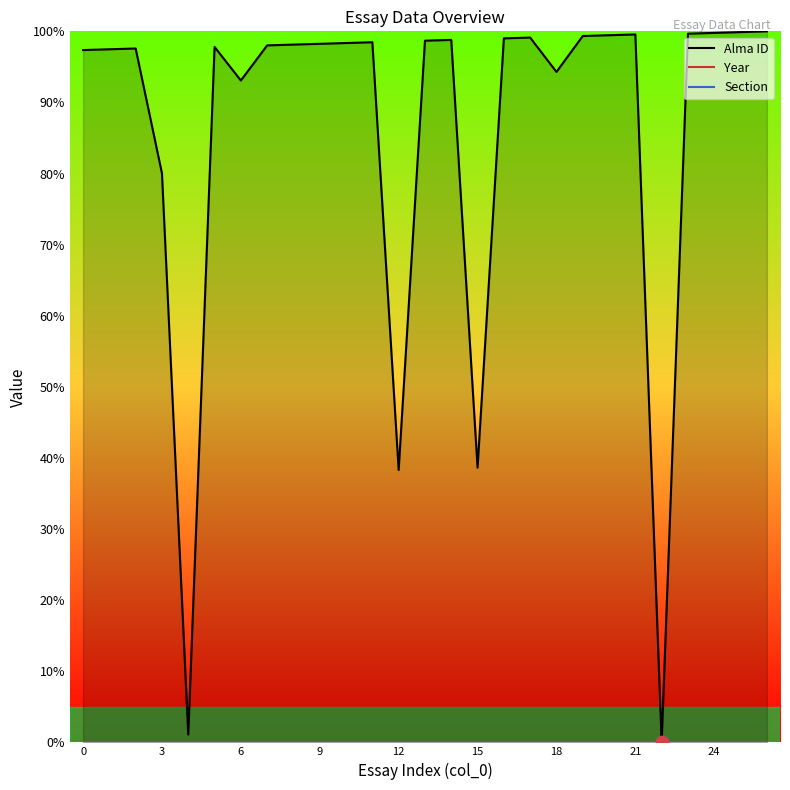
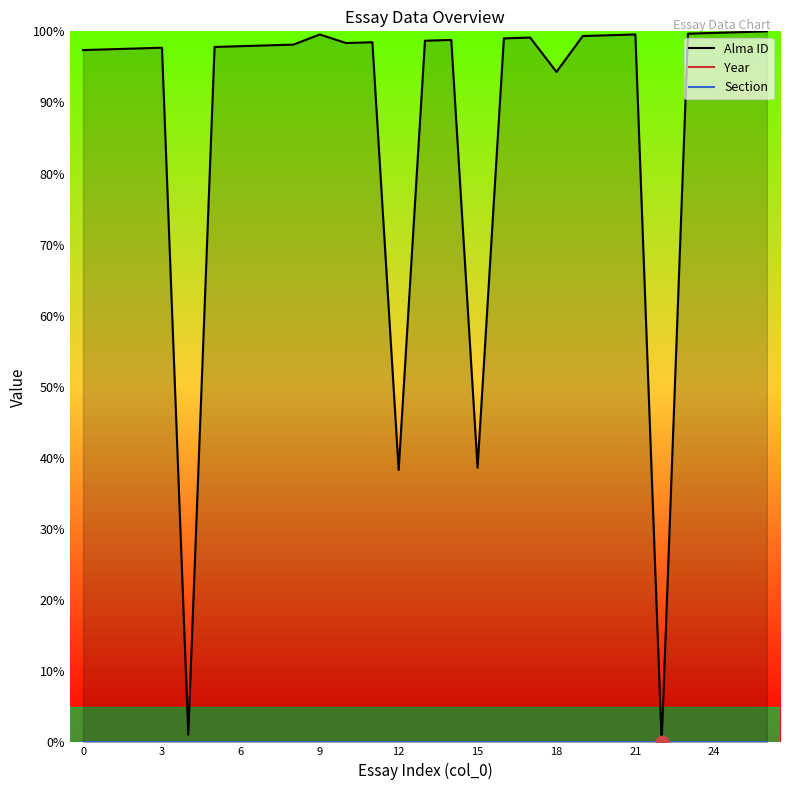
  {
    "Alma ID": {
      "0": "97%",
-     "3": "80%",
-     "6": "93%",
-     "9": "98%",
+     "3": "98%",
+     "6": "98%",
+     "9": "100%",
      "12": "38%",
      "15": "39%",
      "18": "94%",
      "21": "100%",
      "24": "100%"
    }
  }
